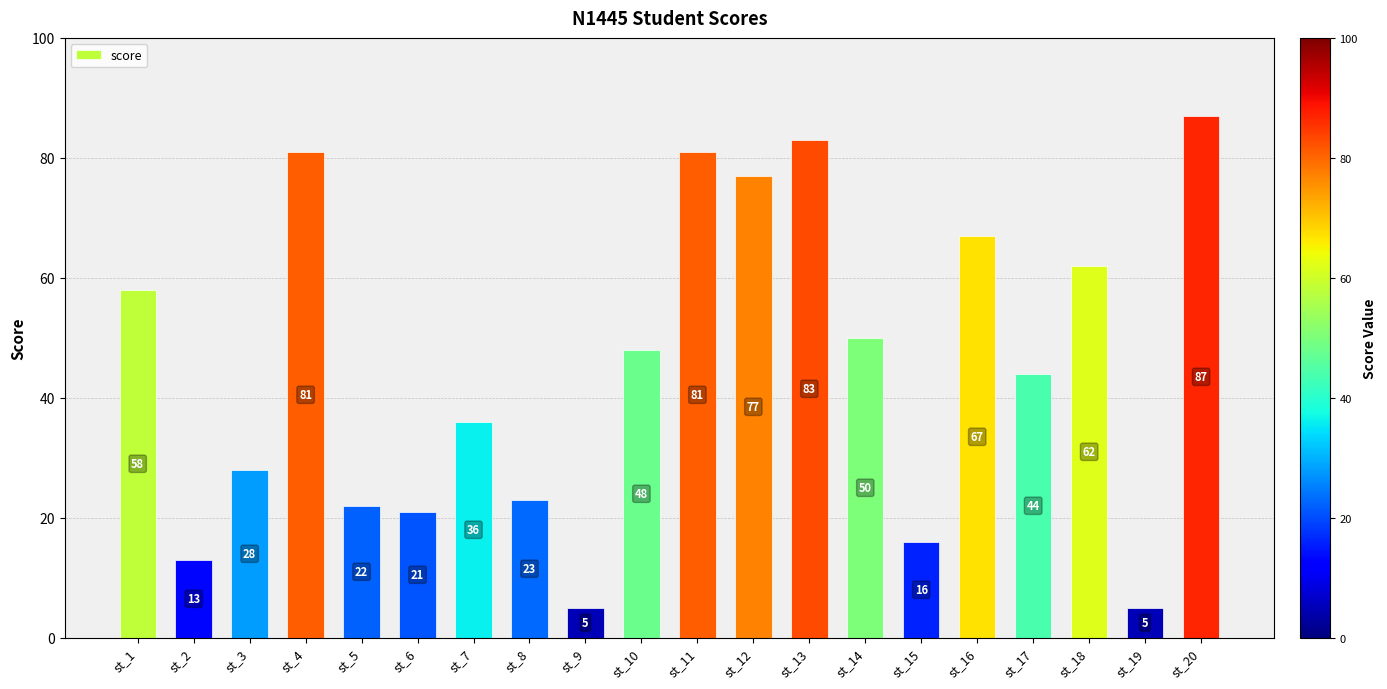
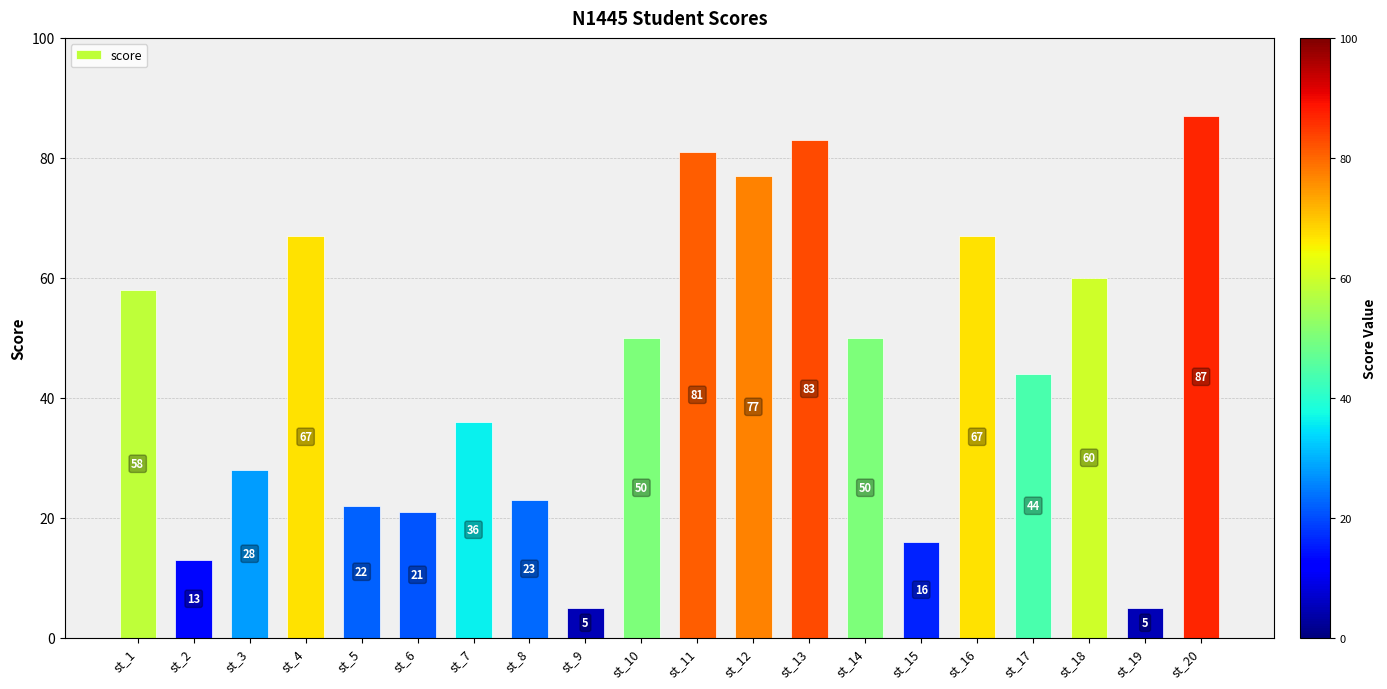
  {
-   "st_4": 81,
-   "st_10": 48,
-   "st_18": 62
+   "st_4": 67,
+   "st_10": 50,
+   "st_18": 60
  }
